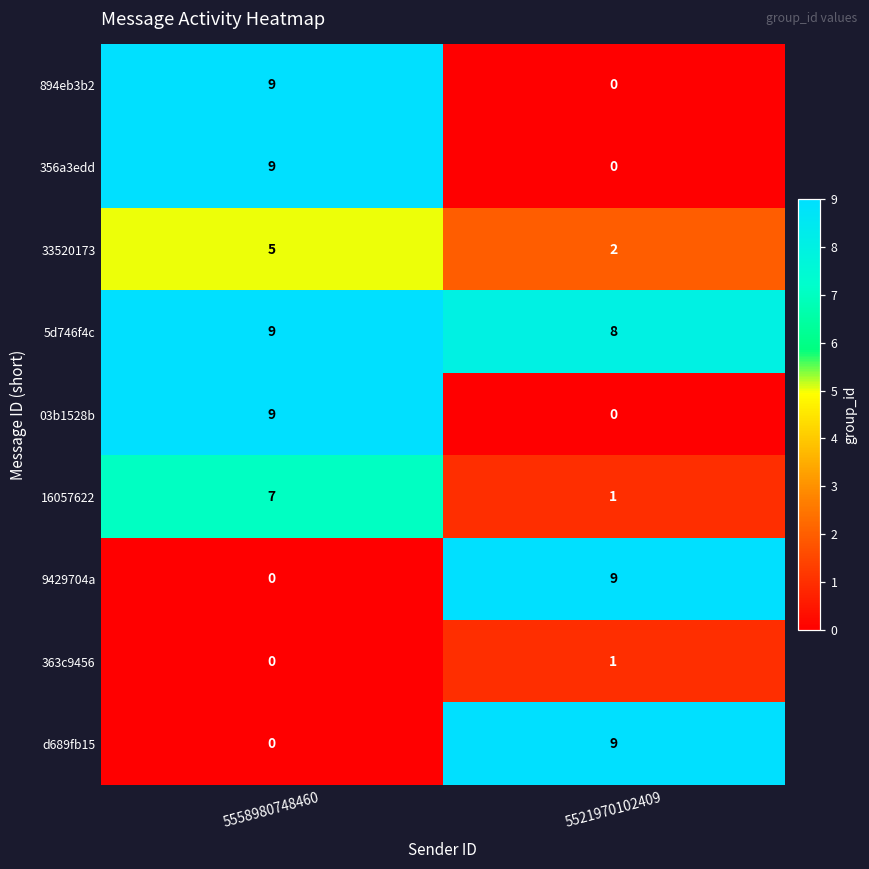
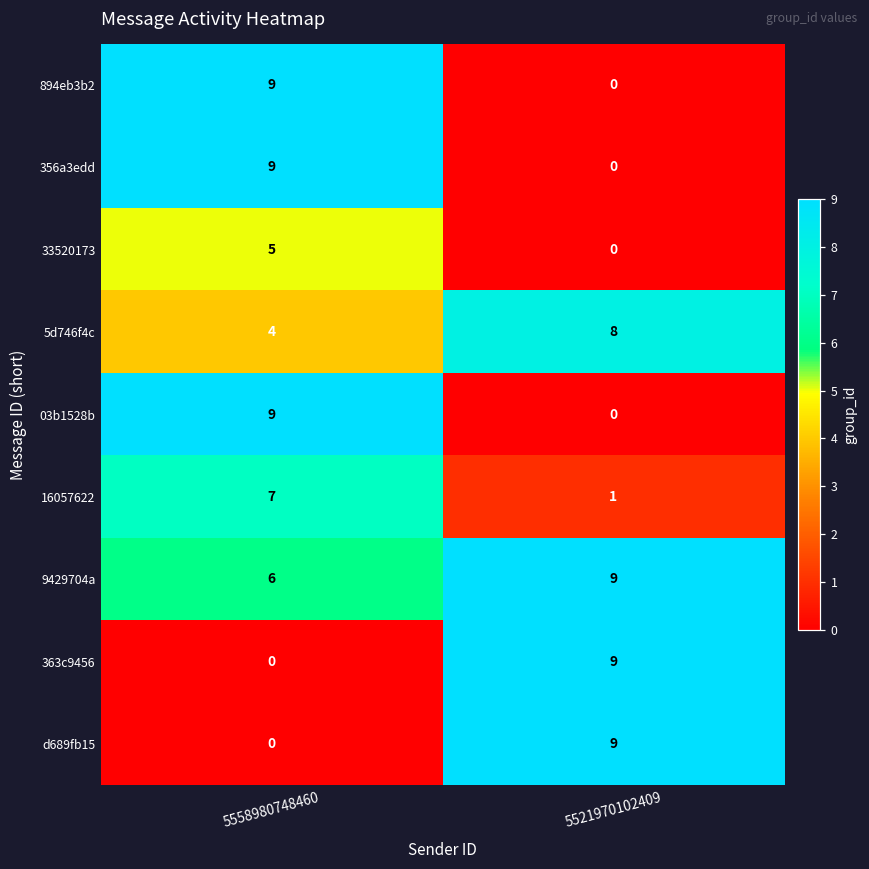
  {
    "894eb3b2": {
      "5558980748460": 9,
      "5521970102409": 0
    },
    "356a3edd": {
      "5558980748460": 9,
      "5521970102409": 0
    },
    "33520173": {
      "5558980748460": 5,
-     "5521970102409": 2
+     "5521970102409": 0
    },
    "5d746f4c": {
-     "5558980748460": 9,
+     "5558980748460": 4,
      "5521970102409": 8
    },
    "03b1528b": {
      "5558980748460": 9,
      "5521970102409": 0
    },
    "16057622": {
      "5558980748460": 7,
      "5521970102409": 1
    },
    "9429704a": {
-     "5558980748460": 0,
+     "5558980748460": 6,
      "5521970102409": 9
    },
    "363c9456": {
      "5558980748460": 0,
-     "5521970102409": 1
+     "5521970102409": 9
    },
    "d689fb15": {
      "5558980748460": 0,
      "5521970102409": 9
    }
  }
